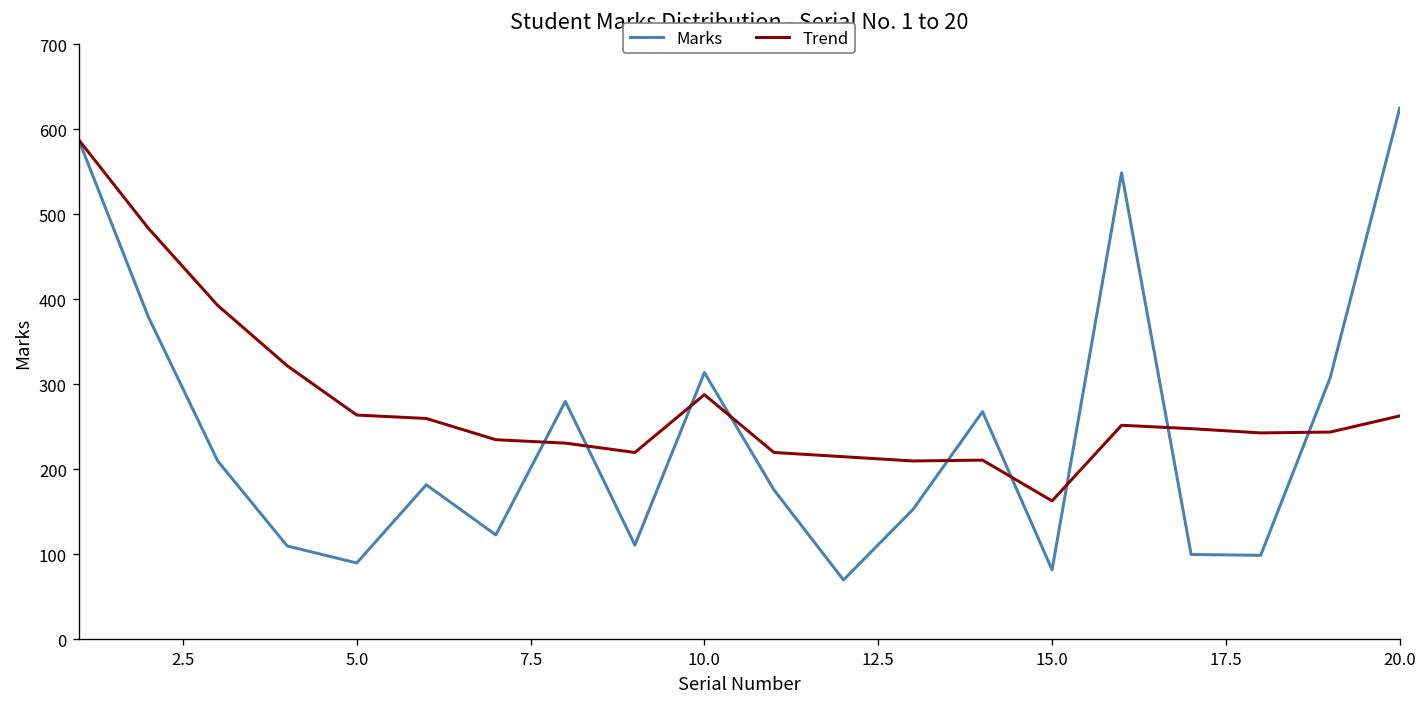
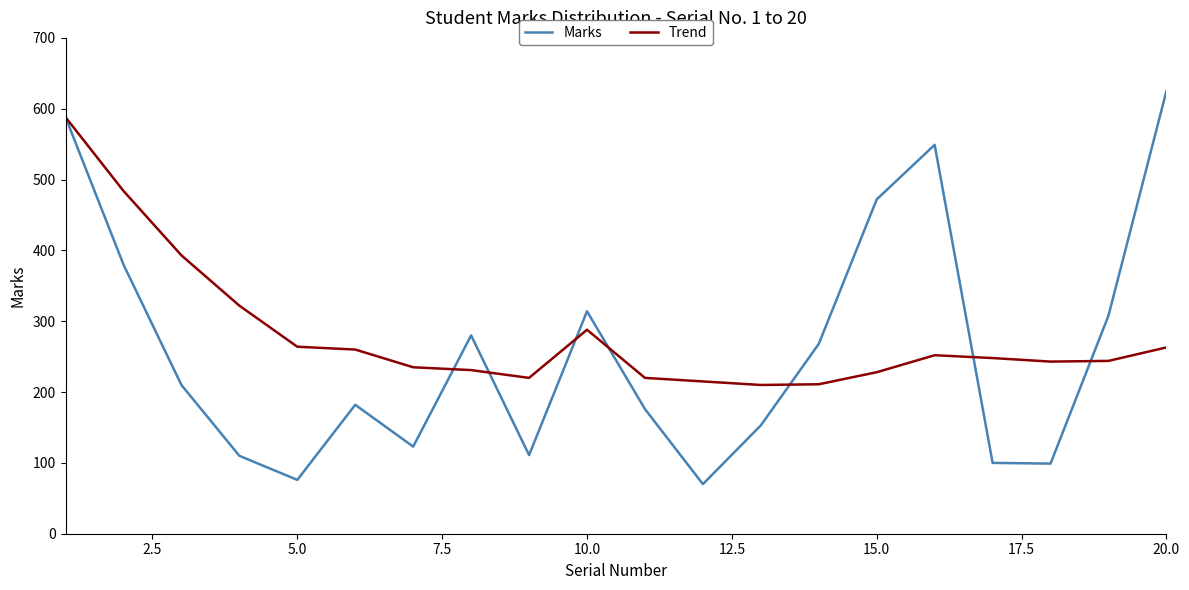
  {
    "Marks": {
-     "5.0": 90,
+     "5.0": 80,
      "10.0": 310,
-     "15.0": 80,
+     "15.0": 470,
      "20.0": 630
    },
    "Trend": {
      "5.0": 260,
      "10.0": 290,
-     "15.0": 160,
+     "15.0": 230,
      "20.0": 260
    }
  }
